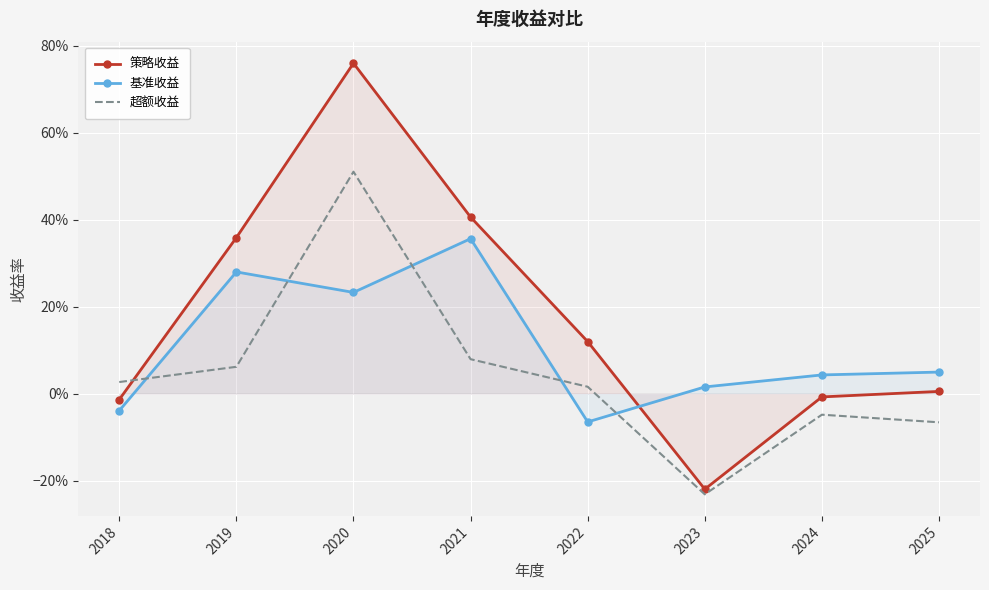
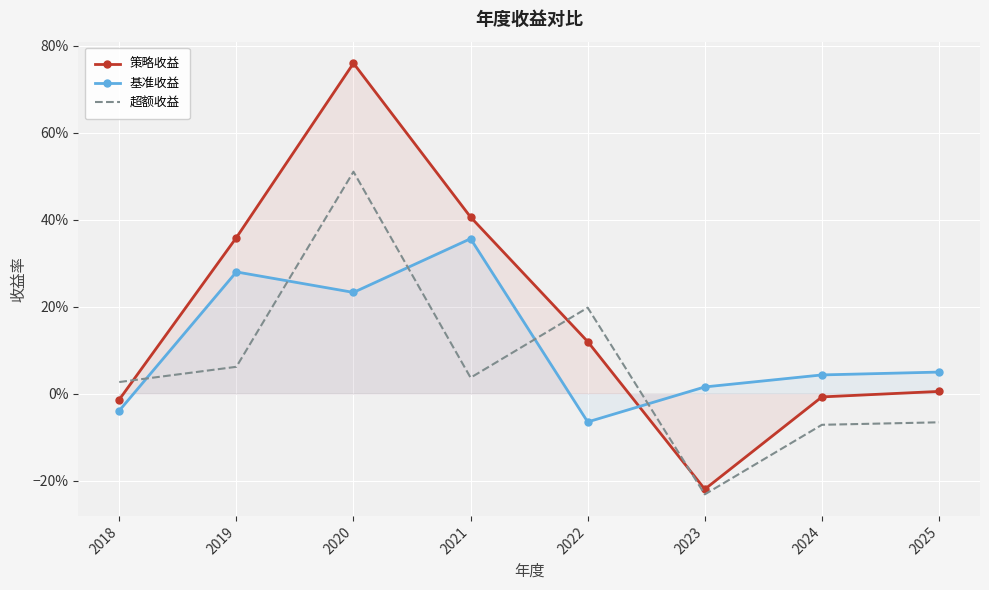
  {
    "超额收益": {
      "2018": "3%",
      "2019": "6%",
      "2020": "51%",
-     "2021": "8%",
-     "2022": "2%",
+     "2021": "4%",
+     "2022": "20%",
      "2023": "-23%",
-     "2024": "-5%",
+     "2024": "-7%",
      "2025": "-7%"
    }
  }
